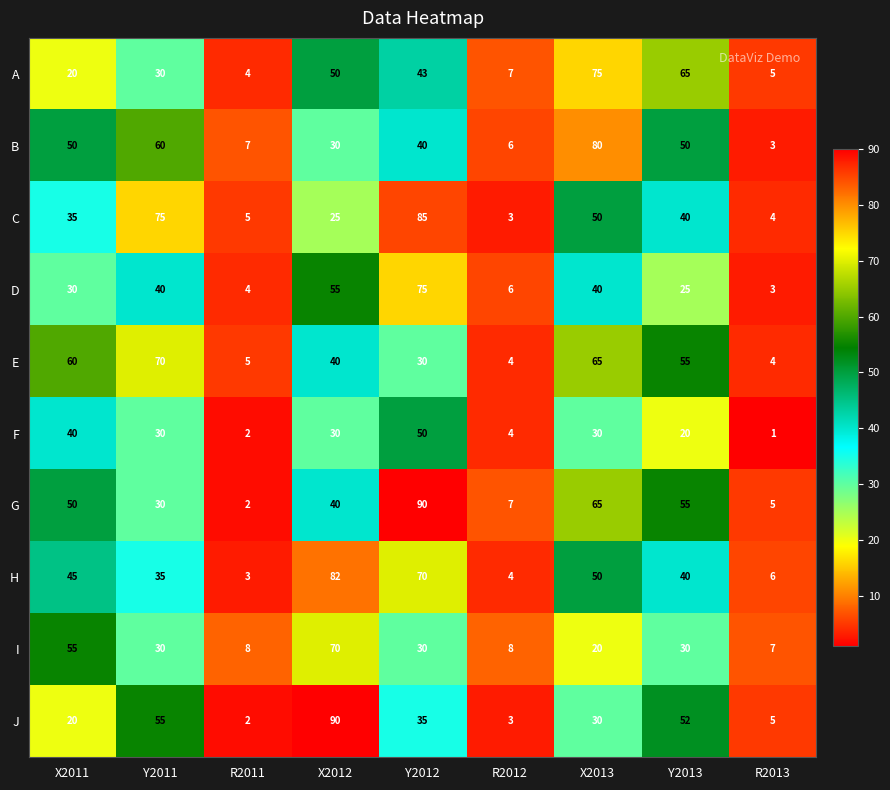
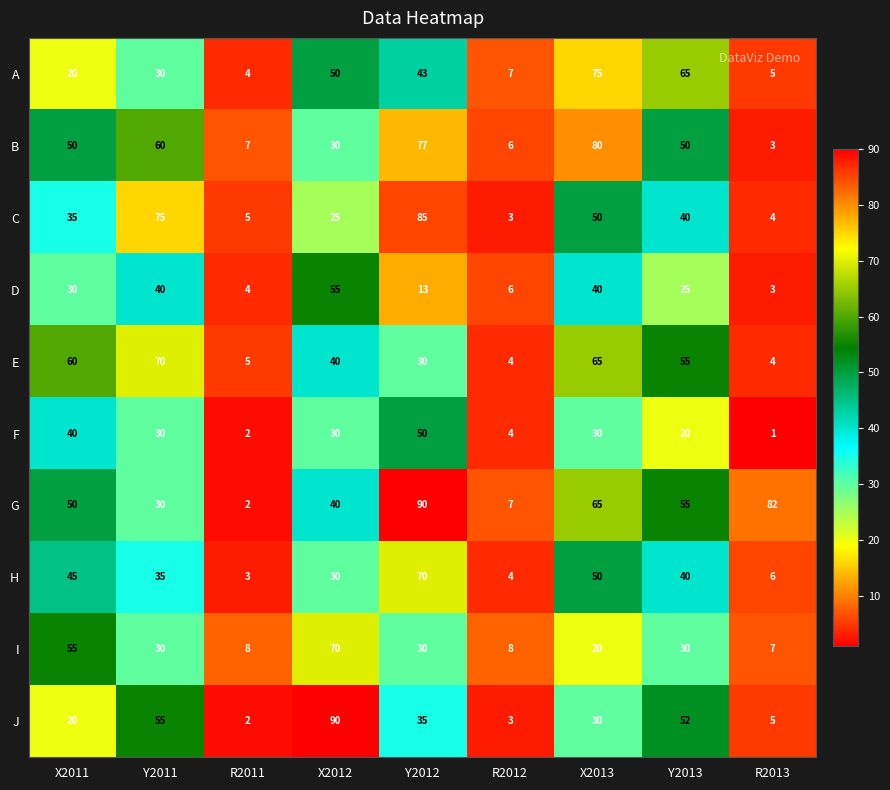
  {
    "A": {
      "X2011": 20,
      "Y2011": 30,
      "R2011": 4,
      "X2012": 50,
      "Y2012": 43,
      "R2012": 7,
      "X2013": 75,
      "Y2013": 65
    },
    "B": {
      "X2011": 50,
      "Y2011": 60,
      "R2011": 7,
      "X2012": 30,
-     "Y2012": 40,
+     "Y2012": 77,
      "R2012": 6,
      "X2013": 80,
      "Y2013": 50,
      "R2013": 3
    },
    "C": {
      "X2011": 35,
      "Y2011": 75,
      "R2011": 5,
      "X2012": 25,
      "Y2012": 85,
      "R2012": 3,
      "X2013": 50,
      "Y2013": 40,
      "R2013": 4
    },
    "D": {
      "X2011": 30,
      "Y2011": 40,
      "R2011": 4,
      "X2012": 55,
-     "Y2012": 75,
+     "Y2012": 13,
      "R2012": 6,
      "X2013": 40,
      "Y2013": 25,
      "R2013": 3
    },
    "E": {
      "X2011": 60,
      "Y2011": 70,
      "R2011": 5,
      "X2012": 40,
      "Y2012": 30,
      "R2012": 4,
      "X2013": 65,
      "Y2013": 55,
      "R2013": 4
    },
    "F": {
      "X2011": 40,
      "Y2011": 30,
      "R2011": 2,
      "X2012": 30,
      "Y2012": 50,
      "R2012": 4,
      "X2013": 30,
      "Y2013": 20,
      "R2013": 1
    },
    "G": {
      "X2011": 50,
      "Y2011": 30,
      "R2011": 2,
      "X2012": 40,
      "Y2012": 90,
      "R2012": 7,
      "X2013": 65,
      "Y2013": 55,
-     "R2013": 5
+     "R2013": 82
    },
    "H": {
      "X2011": 45,
      "Y2011": 35,
      "R2011": 3,
-     "X2012": 82,
+     "X2012": 30,
      "Y2012": 70,
      "R2012": 4,
      "X2013": 50,
      "Y2013": 40,
      "R2013": 6
    },
    "I": {
      "X2011": 55,
      "Y2011": 30,
      "R2011": 8,
      "X2012": 70,
      "Y2012": 30,
      "R2012": 8,
      "X2013": 20,
      "Y2013": 30,
      "R2013": 7
    },
    "J": {
      "X2011": 20,
      "Y2011": 55,
      "R2011": 2,
      "X2012": 90,
      "Y2012": 35,
      "R2012": 3,
      "X2013": 30,
      "Y2013": 52,
      "R2013": 5
    }
  }
